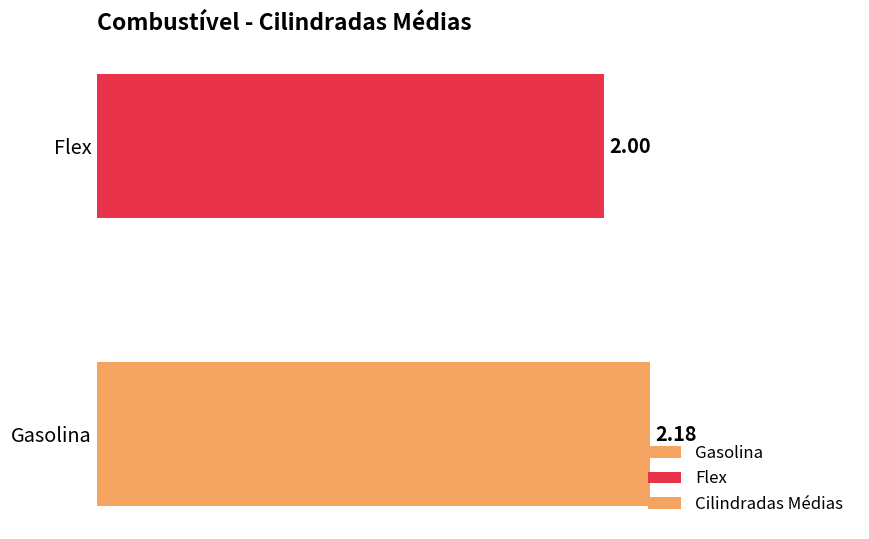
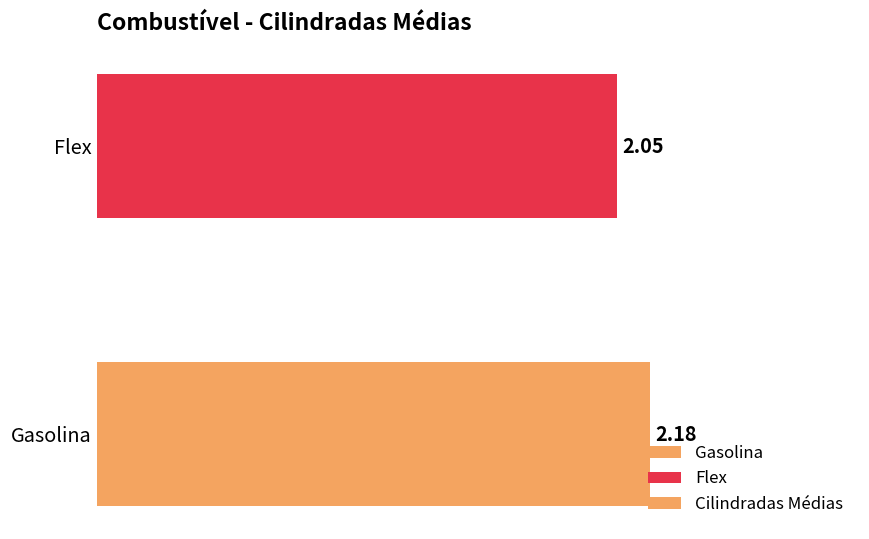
  {
-   "Flex": 2.00,
+   "Flex": 2.05,
    "Gasolina": 2.18
  }
